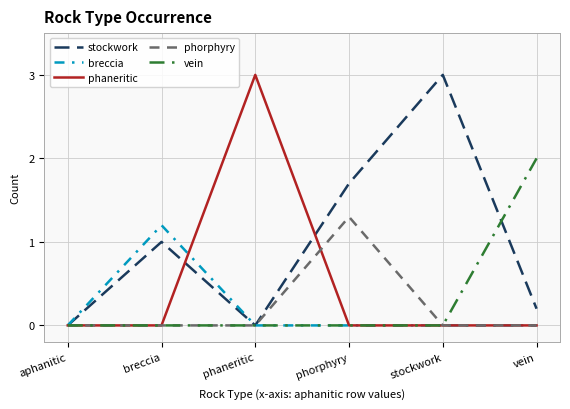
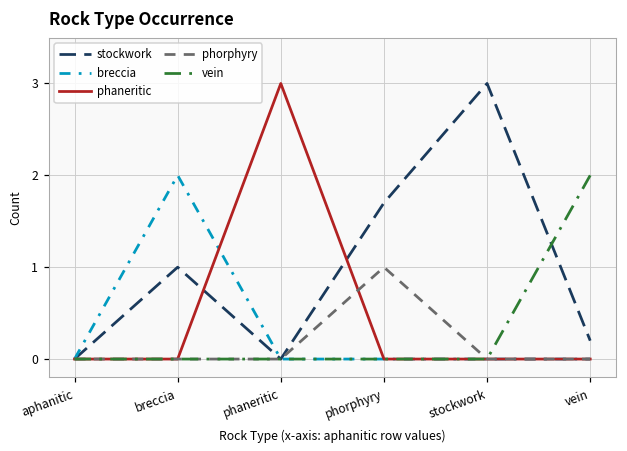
  {
    "stockwork": {
      "breccia": 1.0,
      "phorphyry": 1.7,
      "stockwork": 3.0,
      "vein": 0.2
    },
    "breccia": {
-     "breccia": 1.2
+     "breccia": 2.0
    },
    "phaneritic": {
      "phaneritic": 3.0
    },
    "phorphyry": {
-     "phorphyry": 1.3
+     "phorphyry": 1.0
    },
    "vein": {
      "vein": 2.0
    }
  }
